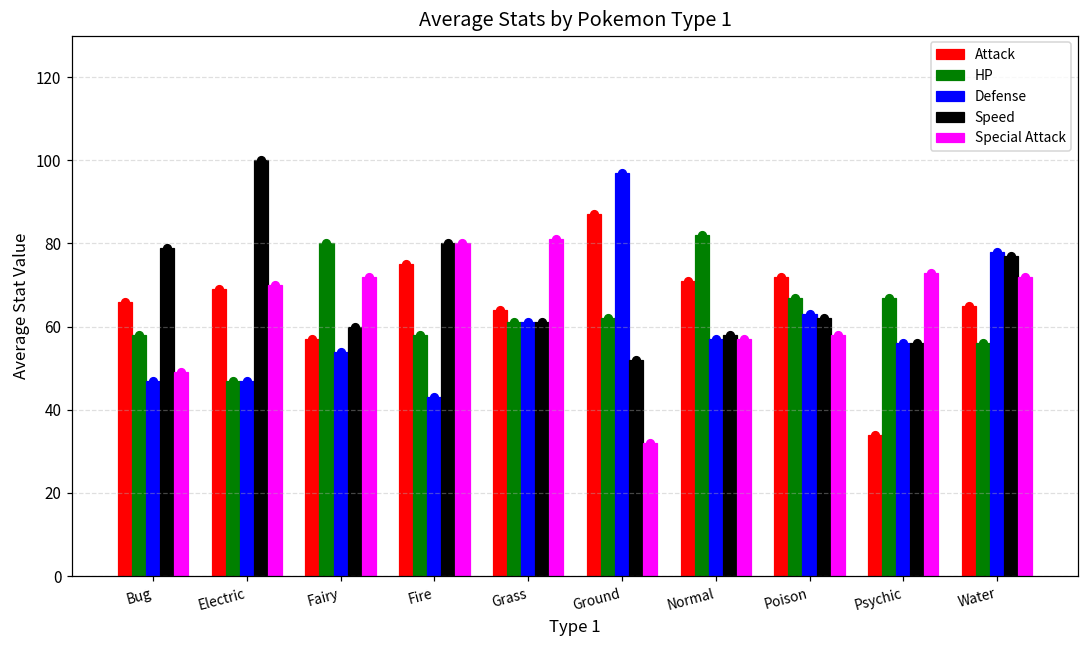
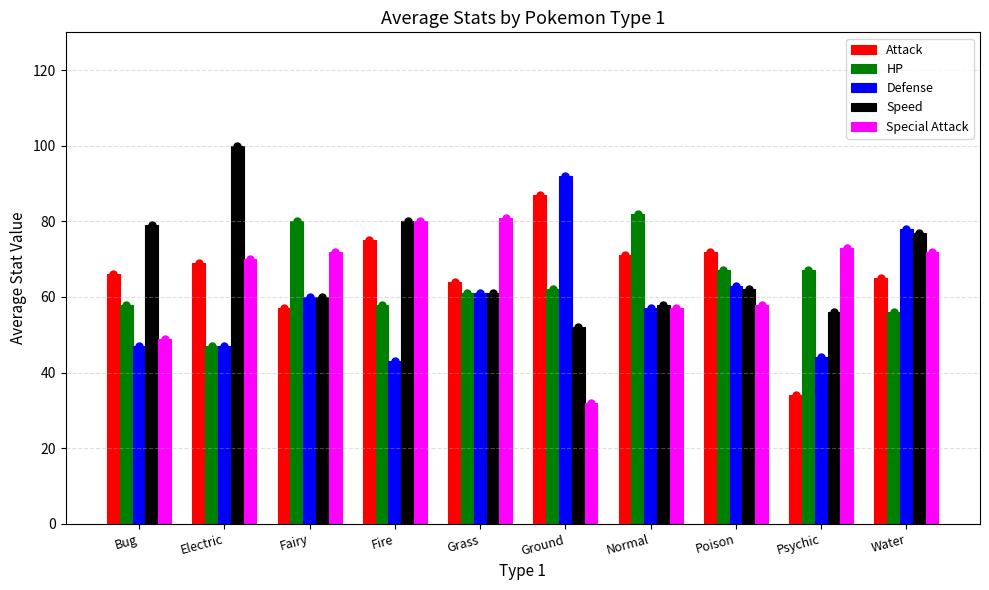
  {
    "HP": {
      "Bug": 58,
      "Electric": 47,
      "Fairy": 80,
      "Fire": 58,
      "Grass": 61,
      "Ground": 62,
      "Normal": 82,
      "Poison": 67,
      "Psychic": 67,
      "Water": 56
    },
    "Defense": {
      "Bug": 47,
      "Electric": 47,
-     "Fairy": 54,
+     "Fairy": 60,
      "Fire": 43,
      "Grass": 61,
-     "Ground": 97,
+     "Ground": 92,
      "Normal": 57,
      "Poison": 63,
-     "Psychic": 56,
+     "Psychic": 44,
      "Water": 78
    },
    "Speed": {
      "Bug": 79,
      "Electric": 100,
      "Fairy": 60,
      "Fire": 80,
      "Grass": 61,
      "Ground": 52,
      "Normal": 58,
      "Poison": 62,
      "Psychic": 56,
      "Water": 77
    },
    "Special Attack": {
      "Bug": 49,
      "Electric": 70,
      "Fairy": 72,
      "Fire": 80,
      "Grass": 81,
      "Ground": 32,
      "Normal": 57,
      "Poison": 58,
      "Psychic": 73,
      "Water": 72
    }
  }
